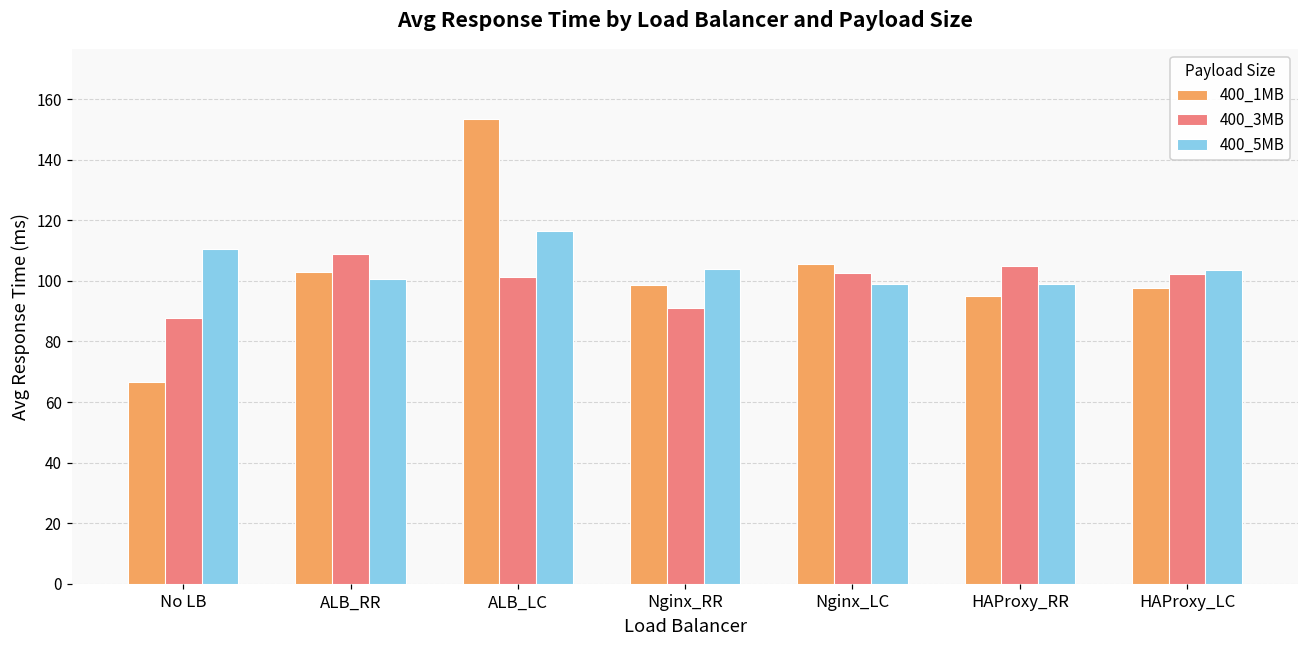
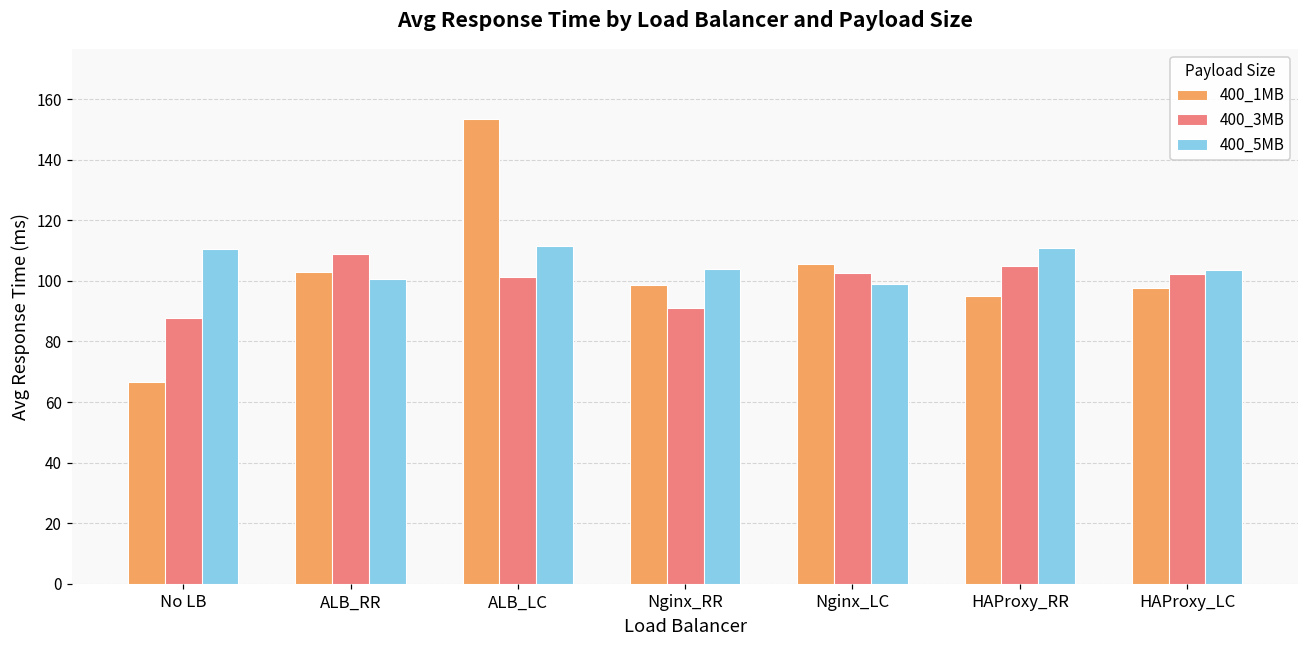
  {
    "400_5MB": {
      "No LB": 111,
      "ALB_RR": 101,
-     "ALB_LC": 117,
+     "ALB_LC": 111,
      "Nginx_RR": 104,
      "Nginx_LC": 99,
-     "HAProxy_RR": 99,
+     "HAProxy_RR": 111,
      "HAProxy_LC": 104
    }
  }
